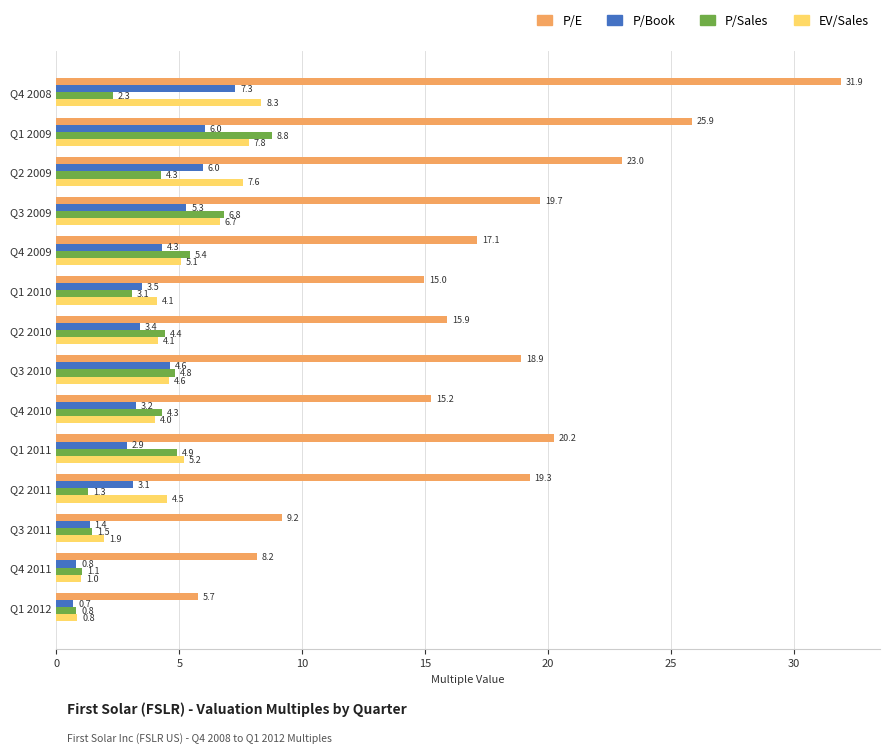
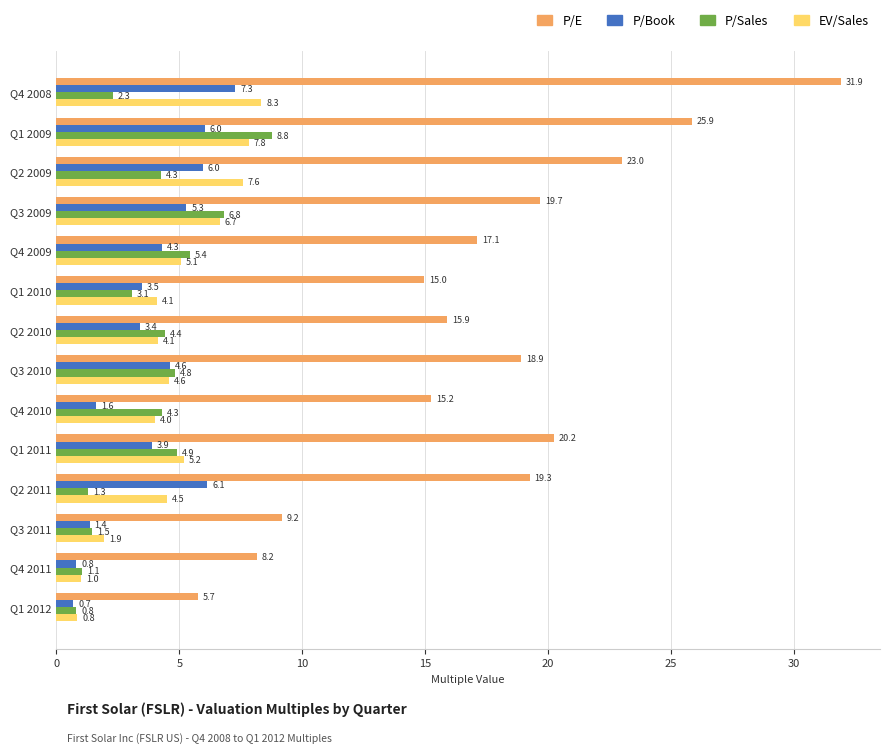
  {
    "P/Book": {
      "Q4 2008": 7.3,
      "Q1 2009": 6.0,
      "Q2 2009": 6.0,
      "Q3 2009": 5.3,
      "Q4 2009": 4.3,
      "Q1 2010": 3.5,
      "Q2 2010": 3.4,
      "Q3 2010": 4.6,
-     "Q4 2010": 3.2,
-     "Q1 2011": 2.9,
-     "Q2 2011": 3.1,
+     "Q4 2010": 1.6,
+     "Q1 2011": 3.9,
+     "Q2 2011": 6.1,
      "Q4 2011": 0.8
    },
    "P/Sales": {
      "Q4 2008": 2.3,
      "Q1 2009": 8.8,
      "Q2 2009": 4.3,
      "Q3 2009": 6.8,
      "Q4 2009": 5.4,
      "Q1 2010": 3.1,
      "Q2 2010": 4.4,
      "Q3 2010": 4.8,
      "Q4 2010": 4.3,
      "Q1 2011": 4.9,
      "Q2 2011": 1.3
    }
  }
